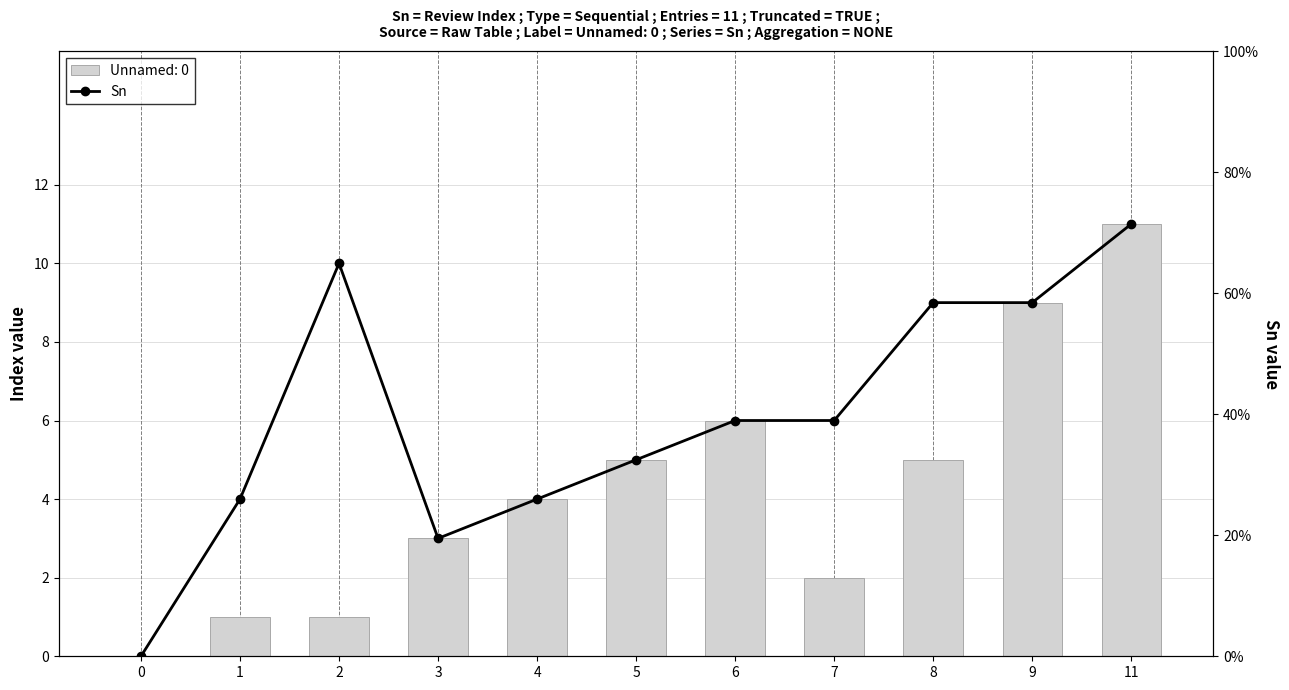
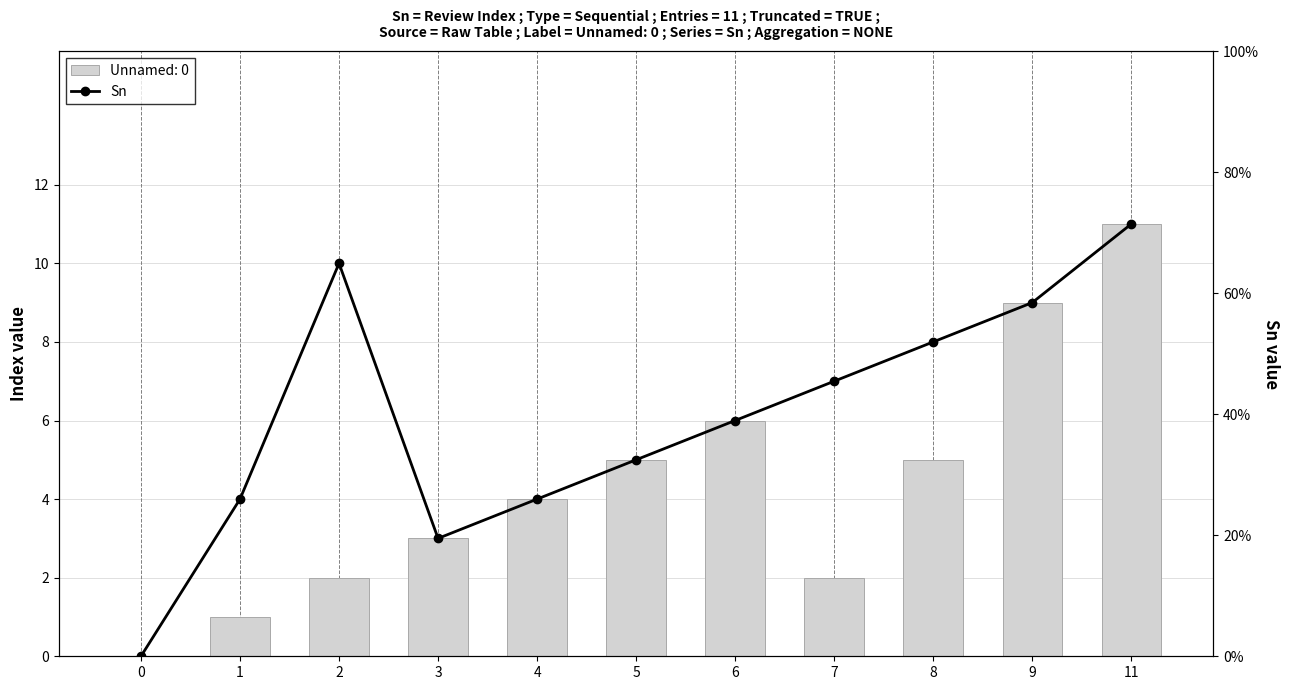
  {
    "Unnamed: 0": {
      "0": "0",
      "1": "1",
-     "2": "1",
+     "2": "2",
      "3": "3",
      "4": "4",
      "5": "5",
      "6": "6",
      "7": "2",
      "8": "5",
      "9": "9",
      "11": "11"
    },
    "Sn": {
      "0": "0%",
      "1": "26%",
      "2": "65%",
      "3": "19%",
      "4": "26%",
      "5": "32%",
      "6": "39%",
-     "7": "39%",
-     "8": "58%",
+     "7": "45%",
+     "8": "52%",
      "9": "58%",
      "11": "71%"
    }
  }
